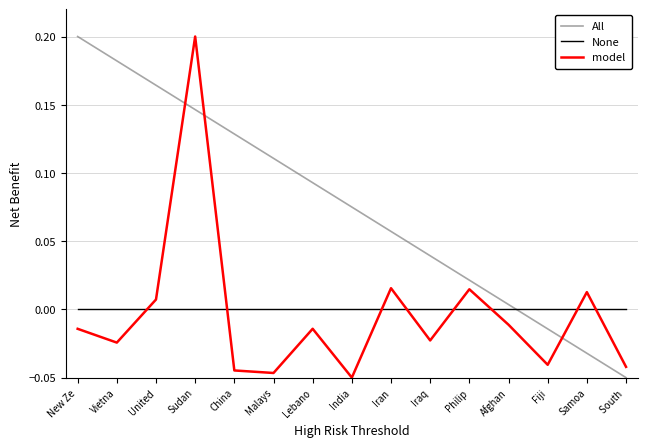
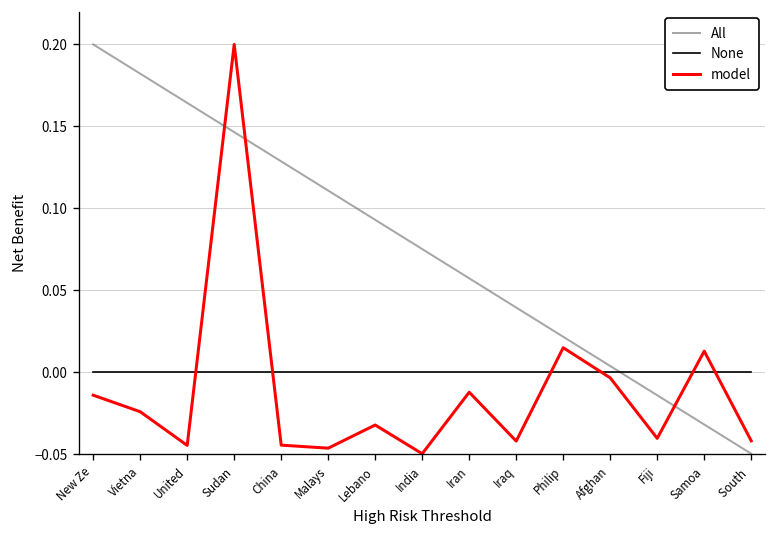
  {
    "All": {
      "New Ze": 0.200,
      "Vietna": 0.182,
      "United": 0.164,
      "Sudan": 0.146,
      "China": 0.129,
      "Malays": 0.111,
      "Lebano": 0.093,
      "India": 0.075,
      "Iran": 0.057,
      "Iraq": 0.039,
      "Philip": 0.021,
      "Afghan": 0.004,
      "Fiji": -0.014,
      "Samoa": -0.032,
      "South": -0.050
    },
    "None": {
      "New Ze": 0.000,
      "Vietna": 0.000,
      "United": 0.000,
      "Sudan": 0.000,
      "China": 0.000,
      "Malays": 0.000,
      "Lebano": 0.000,
      "India": 0.000,
      "Iran": 0.000,
      "Iraq": 0.000,
      "Philip": 0.000,
      "Afghan": 0.000,
      "Fiji": 0.000,
      "Samoa": 0.000,
      "South": 0.000
    },
    "model": {
      "New Ze": -0.014,
      "Vietna": -0.024,
-     "United": 0.007,
+     "United": -0.045,
      "Sudan": 0.200,
      "China": -0.045,
      "Malays": -0.047,
-     "Lebano": -0.014,
+     "Lebano": -0.032,
      "India": -0.050,
-     "Iran": 0.016,
-     "Iraq": -0.023,
+     "Iran": -0.012,
+     "Iraq": -0.042,
      "Philip": 0.015,
-     "Afghan": -0.011,
+     "Afghan": -0.004,
      "Fiji": -0.041,
      "Samoa": 0.013,
      "South": -0.042
    }
  }
